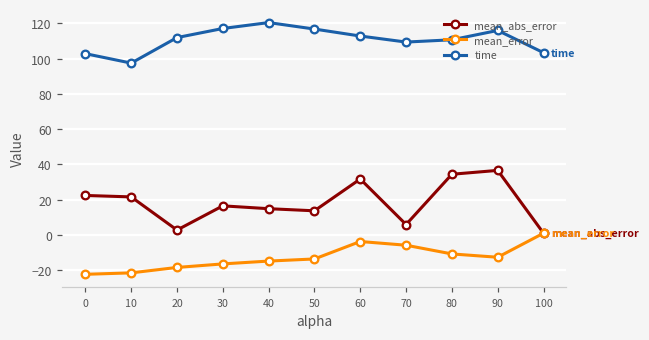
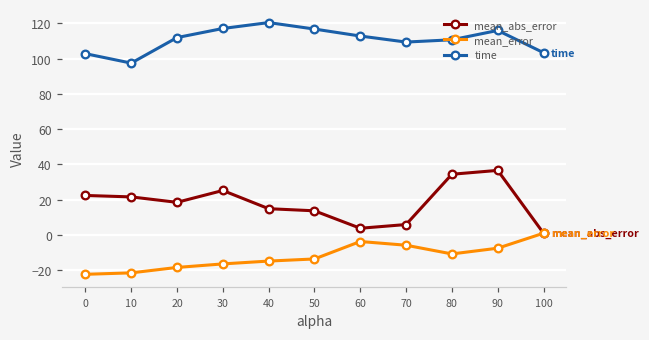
  {
    "mean_abs_error": {
      "0": 22,
      "10": 22,
-     "20": 3,
-     "30": 16,
+     "20": 18,
+     "30": 25,
      "40": 15,
      "50": 14,
-     "60": 32,
+     "60": 4,
      "70": 6,
      "80": 34,
      "90": 37
    },
    "mean_error": {
      "0": -22,
      "10": -22,
      "20": -18,
      "30": -16,
      "40": -15,
      "50": -14,
      "60": -4,
      "70": -6,
      "80": -11,
-     "90": -13
+     "90": -8
    },
    "time": {
      "0": 103,
      "10": 97,
      "20": 112,
      "30": 117,
      "40": 120,
      "50": 117,
      "60": 113,
      "70": 109,
      "80": 111,
      "90": 116,
      "100": 103
    }
  }
